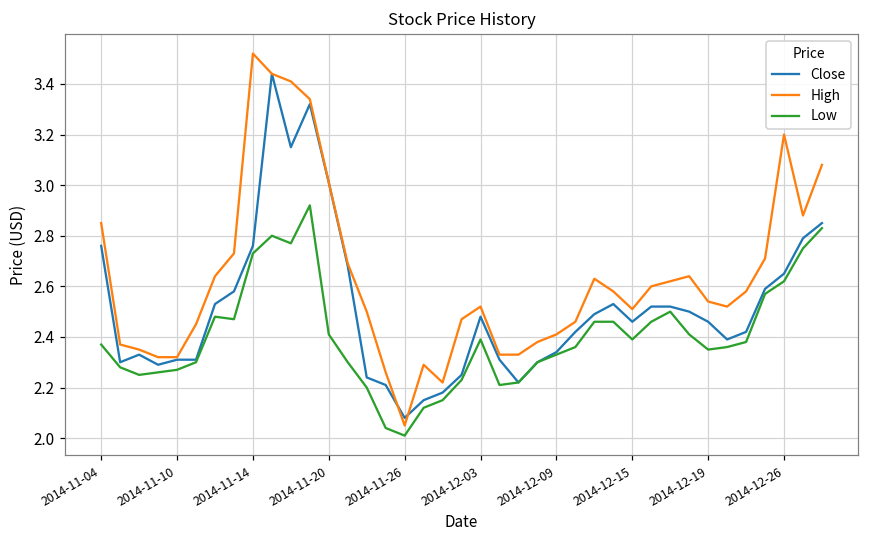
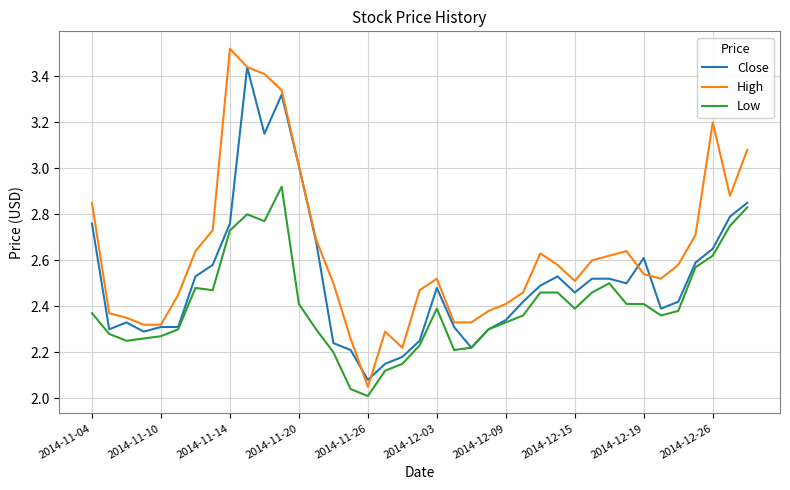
  {
    "Close": {
      "2014-11-04": 2.76,
      "2014-11-14": 2.76,
      "2014-11-26": 2.08,
      "2014-12-03": 2.48,
      "2014-12-15": 2.46,
-     "2014-12-19": 2.46,
+     "2014-12-19": 2.61,
      "2014-12-26": 2.65
    },
    "High": {
      "2014-11-04": 2.85,
      "2014-11-14": 3.52,
      "2014-11-26": 2.05,
      "2014-12-03": 2.52,
      "2014-12-09": 2.41,
      "2014-12-15": 2.51,
      "2014-12-19": 2.54,
      "2014-12-26": 3.20
    },
    "Low": {
      "2014-11-04": 2.37,
      "2014-11-10": 2.27,
      "2014-11-14": 2.73,
      "2014-11-20": 2.41,
      "2014-11-26": 2.01,
      "2014-12-03": 2.39,
      "2014-12-15": 2.39,
-     "2014-12-19": 2.35,
+     "2014-12-19": 2.41,
      "2014-12-26": 2.62
    }
  }
